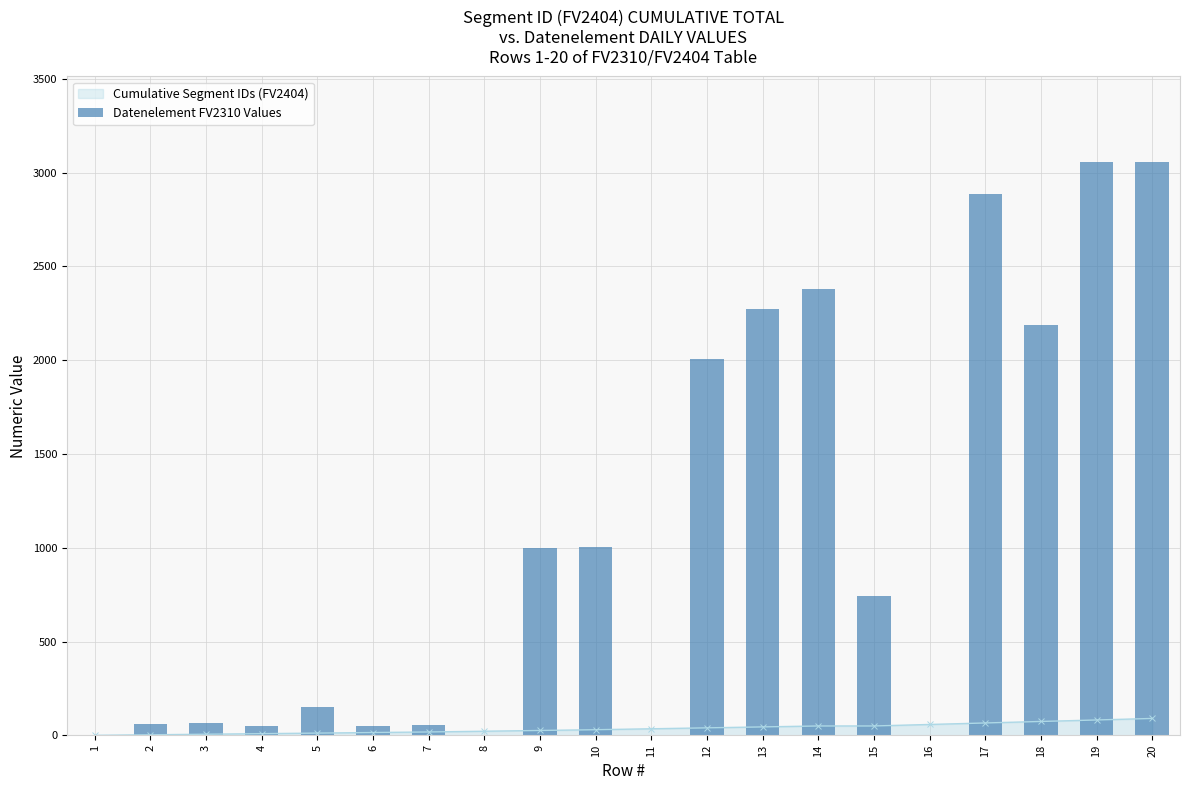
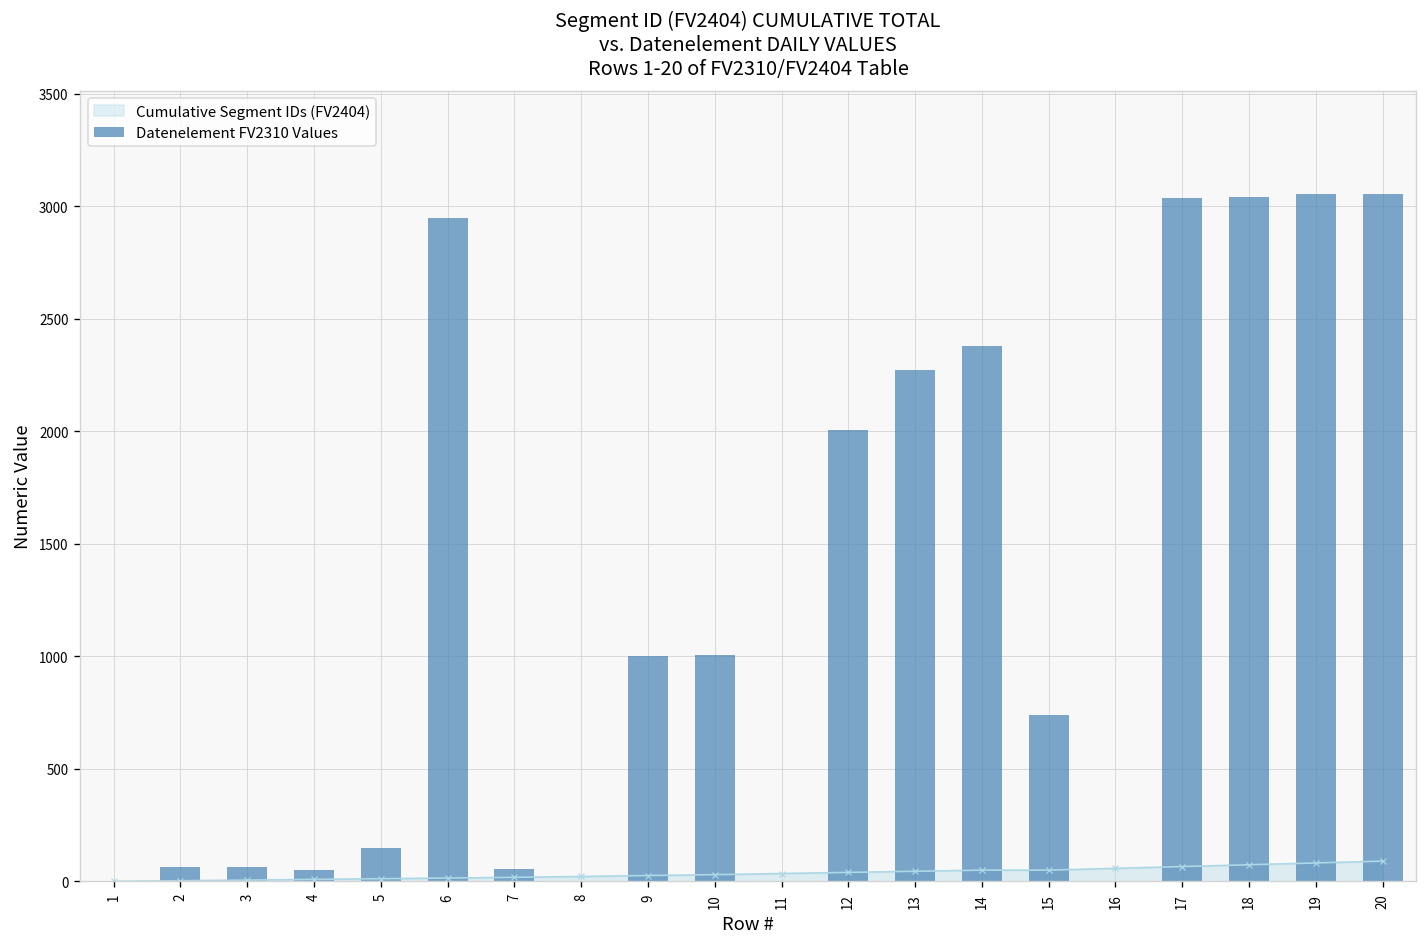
  {
    "Cumulative Segment IDs (FV2404)": {
      "1": 0,
      "2": 0,
      "3": 10,
      "4": 10,
      "5": 10,
      "6": 20,
      "7": 20,
      "8": 20,
      "9": 30,
      "10": 30,
      "11": 40,
      "12": 40,
      "13": 50,
      "14": 50,
      "15": 50,
      "16": 60,
      "17": 70,
      "18": 70,
      "19": 80,
      "20": 90
    },
    "Datenelement FV2310 Values": {
      "1": 0,
      "2": 60,
      "3": 70,
      "4": 50,
      "5": 150,
-     "6": 50,
+     "6": 2950,
      "7": 60,
      "8": 0,
      "9": 1000,
      "10": 1000,
      "11": 0,
      "12": 2010,
      "13": 2270,
      "14": 2380,
      "15": 740,
      "16": 0,
-     "17": 2890,
-     "18": 2190,
+     "17": 3040,
+     "18": 3040,
      "19": 3060,
      "20": 3060
    }
  }
